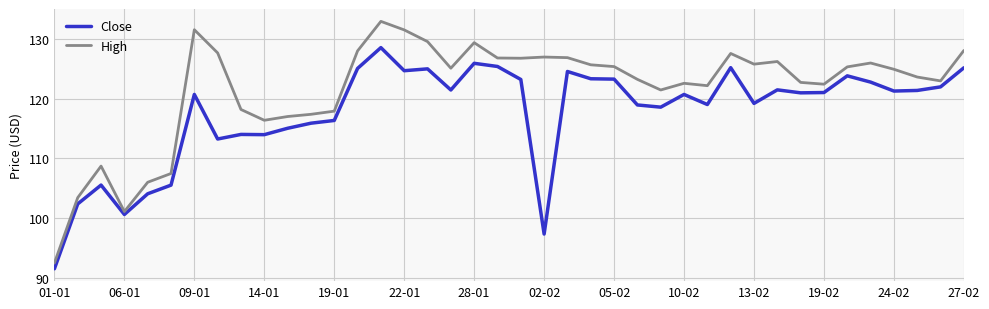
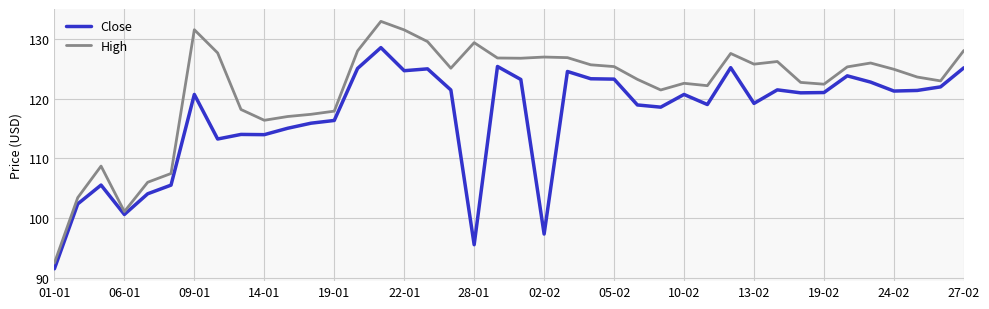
  {
    "Close": {
      "01-01": 92,
      "06-01": 101,
      "09-01": 121,
      "14-01": 114,
      "19-01": 116,
      "22-01": 125,
-     "28-01": 126,
+     "28-01": 96,
      "02-02": 97,
      "05-02": 123,
      "10-02": 121,
      "13-02": 119,
      "19-02": 121,
      "24-02": 121,
      "27-02": 125
    },
    "High": {
      "01-01": 92,
      "06-01": 101,
      "09-01": 132,
      "14-01": 116,
      "19-01": 118,
      "22-01": 132,
      "28-01": 129,
      "02-02": 127,
      "05-02": 125,
      "10-02": 123,
      "13-02": 126,
      "19-02": 122,
      "24-02": 125,
      "27-02": 128
    }
  }
